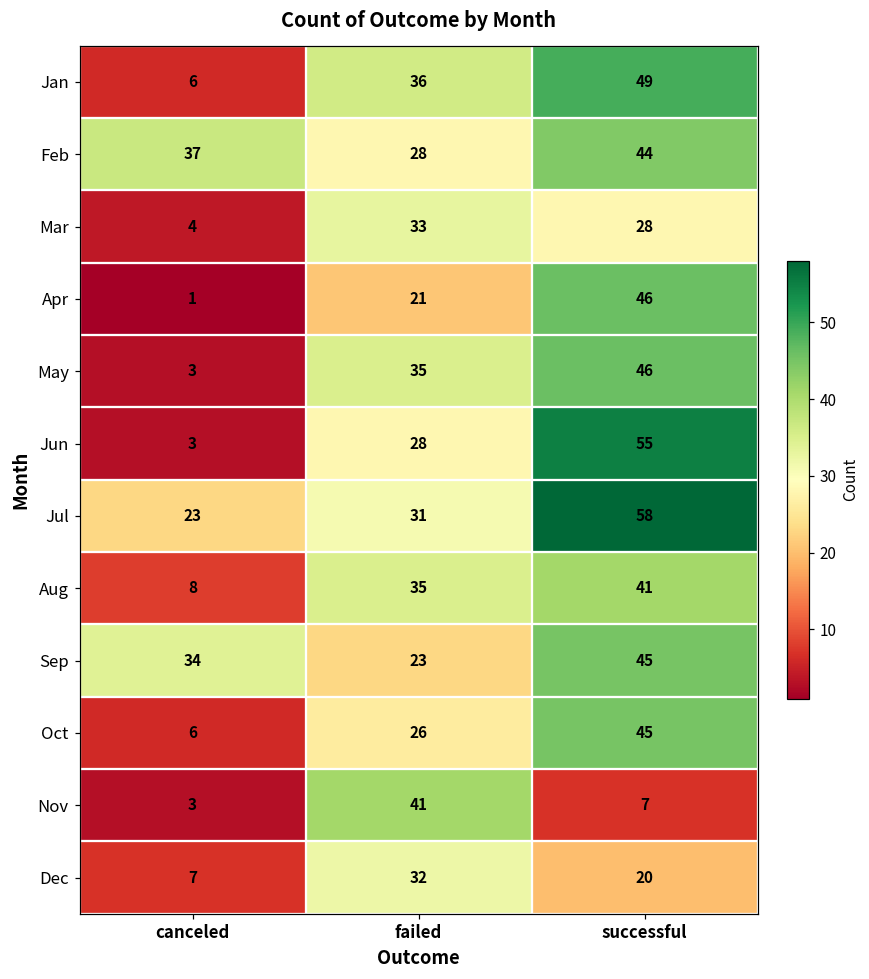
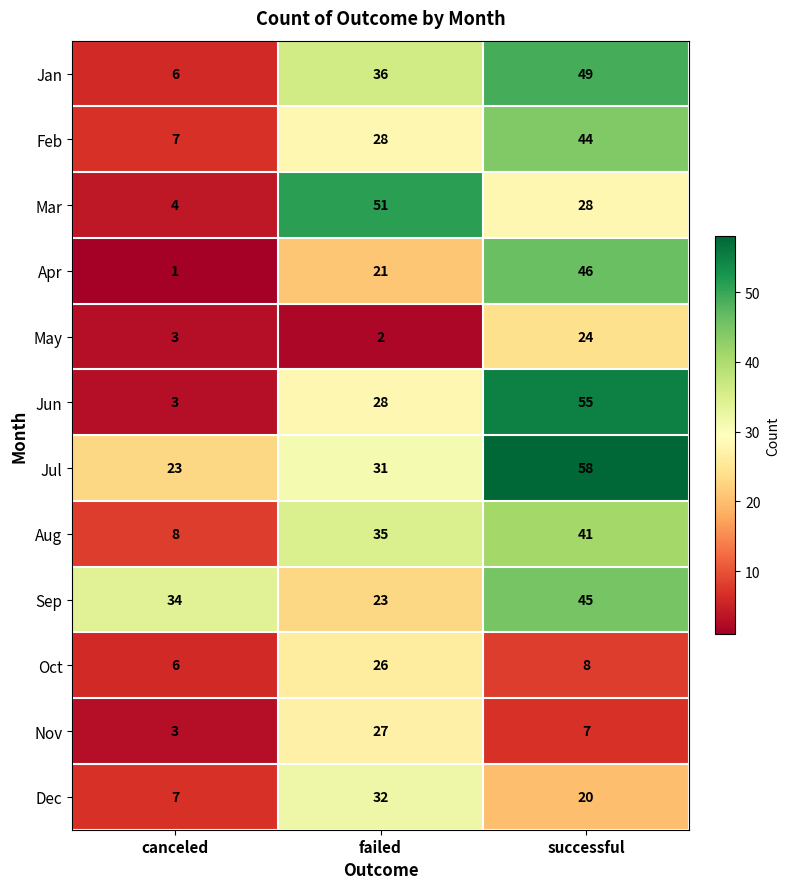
  {
    "Jan": {
      "canceled": 6,
      "failed": 36,
      "successful": 49
    },
    "Feb": {
-     "canceled": 37,
+     "canceled": 7,
      "failed": 28,
      "successful": 44
    },
    "Mar": {
      "canceled": 4,
-     "failed": 33,
+     "failed": 51,
      "successful": 28
    },
    "Apr": {
      "canceled": 1,
      "failed": 21,
      "successful": 46
    },
    "May": {
      "canceled": 3,
-     "failed": 35,
-     "successful": 46
+     "failed": 2,
+     "successful": 24
    },
    "Jun": {
      "canceled": 3,
      "failed": 28,
      "successful": 55
    },
    "Jul": {
      "canceled": 23,
      "failed": 31,
      "successful": 58
    },
    "Aug": {
      "canceled": 8,
      "failed": 35,
      "successful": 41
    },
    "Sep": {
      "canceled": 34,
      "failed": 23,
      "successful": 45
    },
    "Oct": {
      "canceled": 6,
      "failed": 26,
-     "successful": 45
+     "successful": 8
    },
    "Nov": {
      "canceled": 3,
-     "failed": 41,
+     "failed": 27,
      "successful": 7
    },
    "Dec": {
      "canceled": 7,
      "failed": 32,
      "successful": 20
    }
  }
